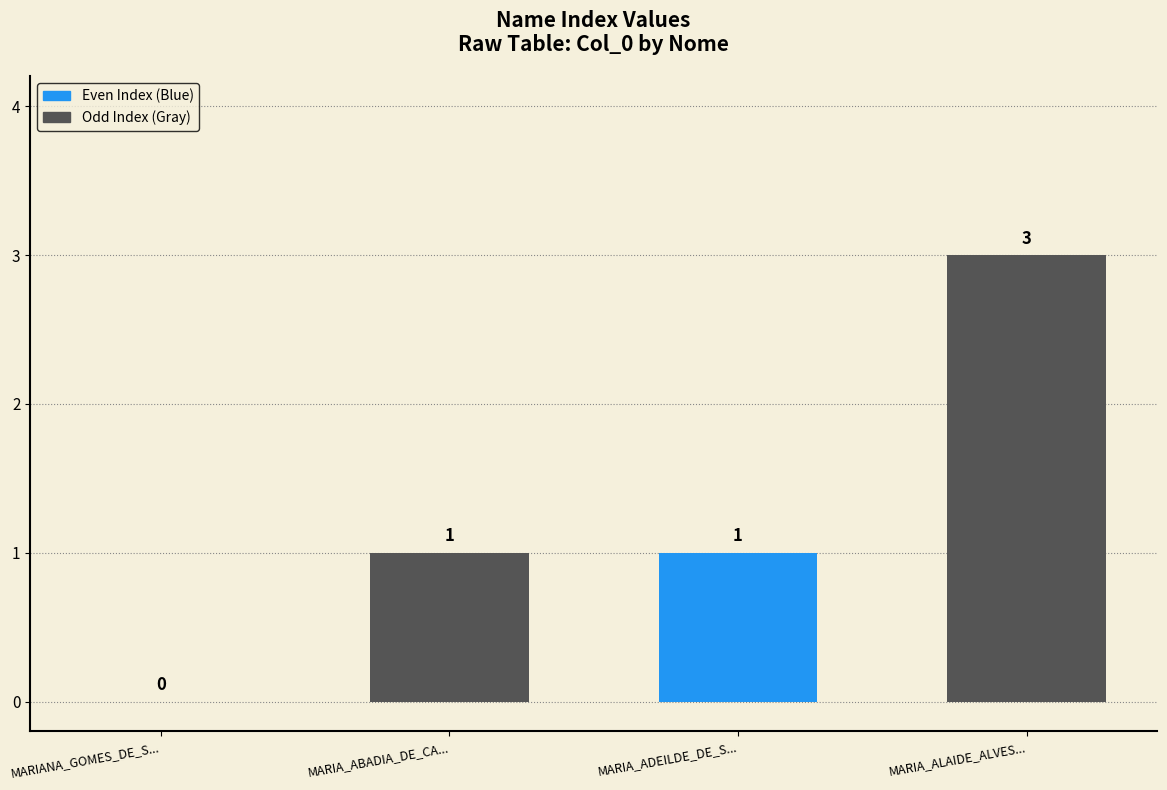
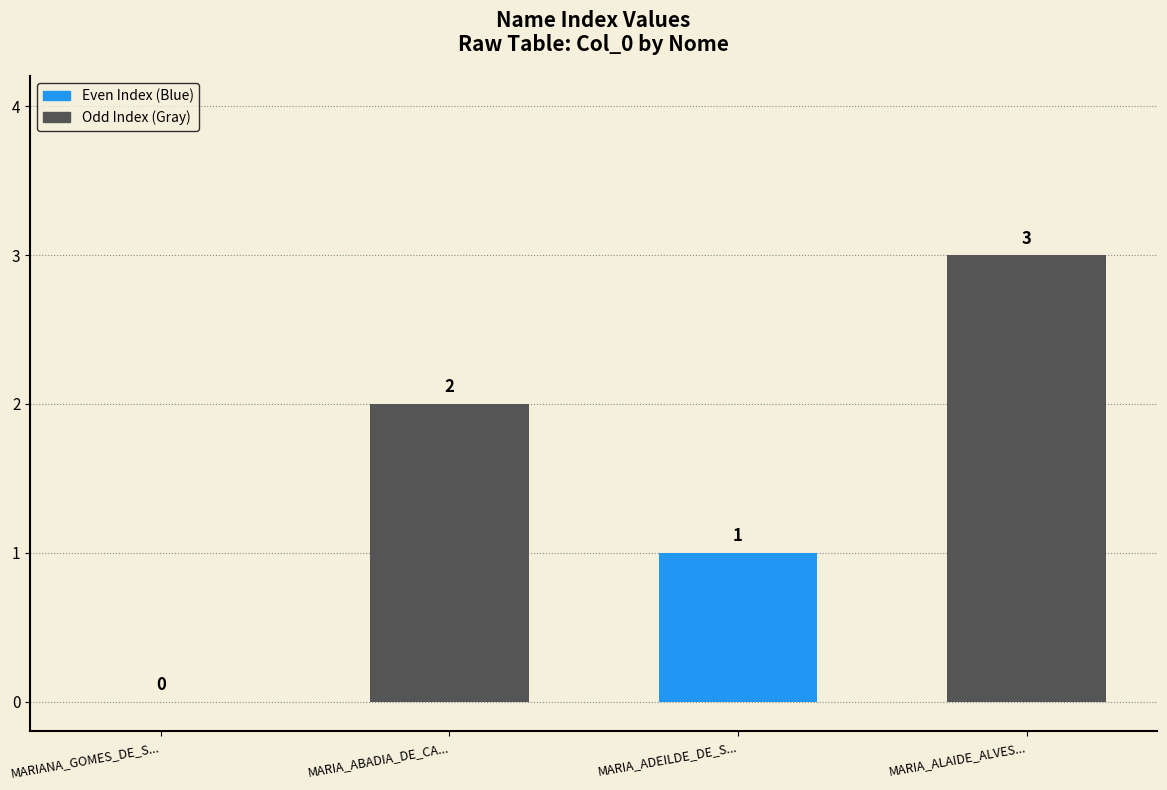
  {
    "MARIANA_GOMES_DE_S...": 0,
-   "MARIA_ABADIA_DE_CA...": 1,
+   "MARIA_ABADIA_DE_CA...": 2,
    "MARIA_ADEILDE_DE_S...": 1,
    "MARIA_ALAIDE_ALVES...": 3
  }
